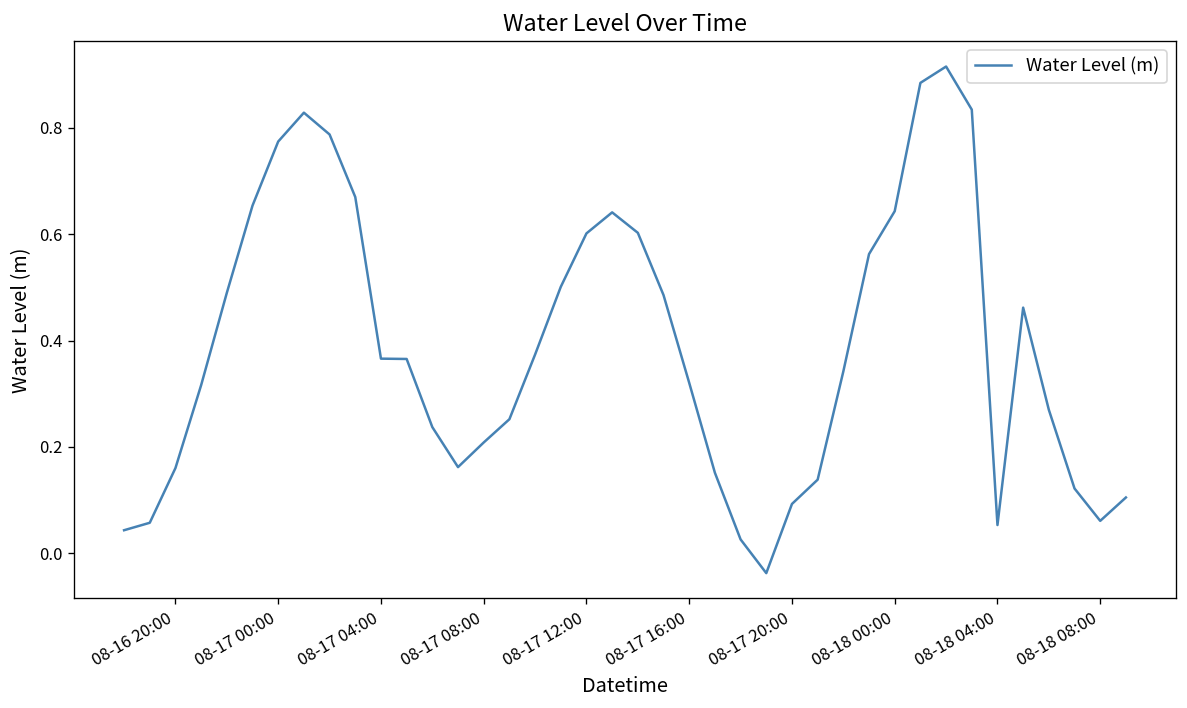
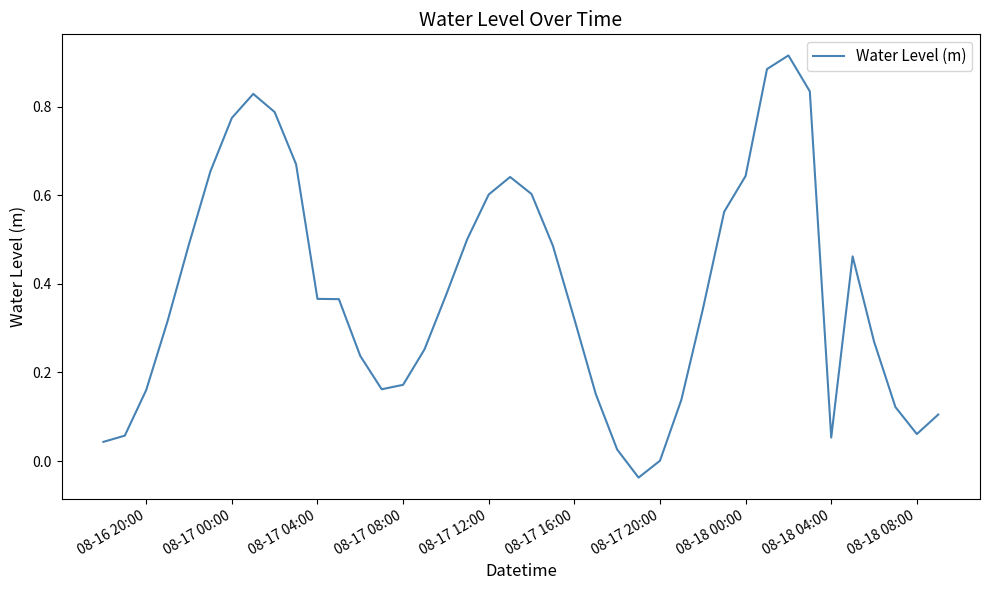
  {
    "08-16 20:00": 0.16,
    "08-17 00:00": 0.77,
    "08-17 04:00": 0.37,
-   "08-17 08:00": 0.21,
+   "08-17 08:00": 0.17,
    "08-17 12:00": 0.60,
    "08-17 16:00": 0.32,
-   "08-17 20:00": 0.09,
+   "08-17 20:00": 0.00,
    "08-18 00:00": 0.64,
    "08-18 04:00": 0.05,
    "08-18 08:00": 0.06
  }
